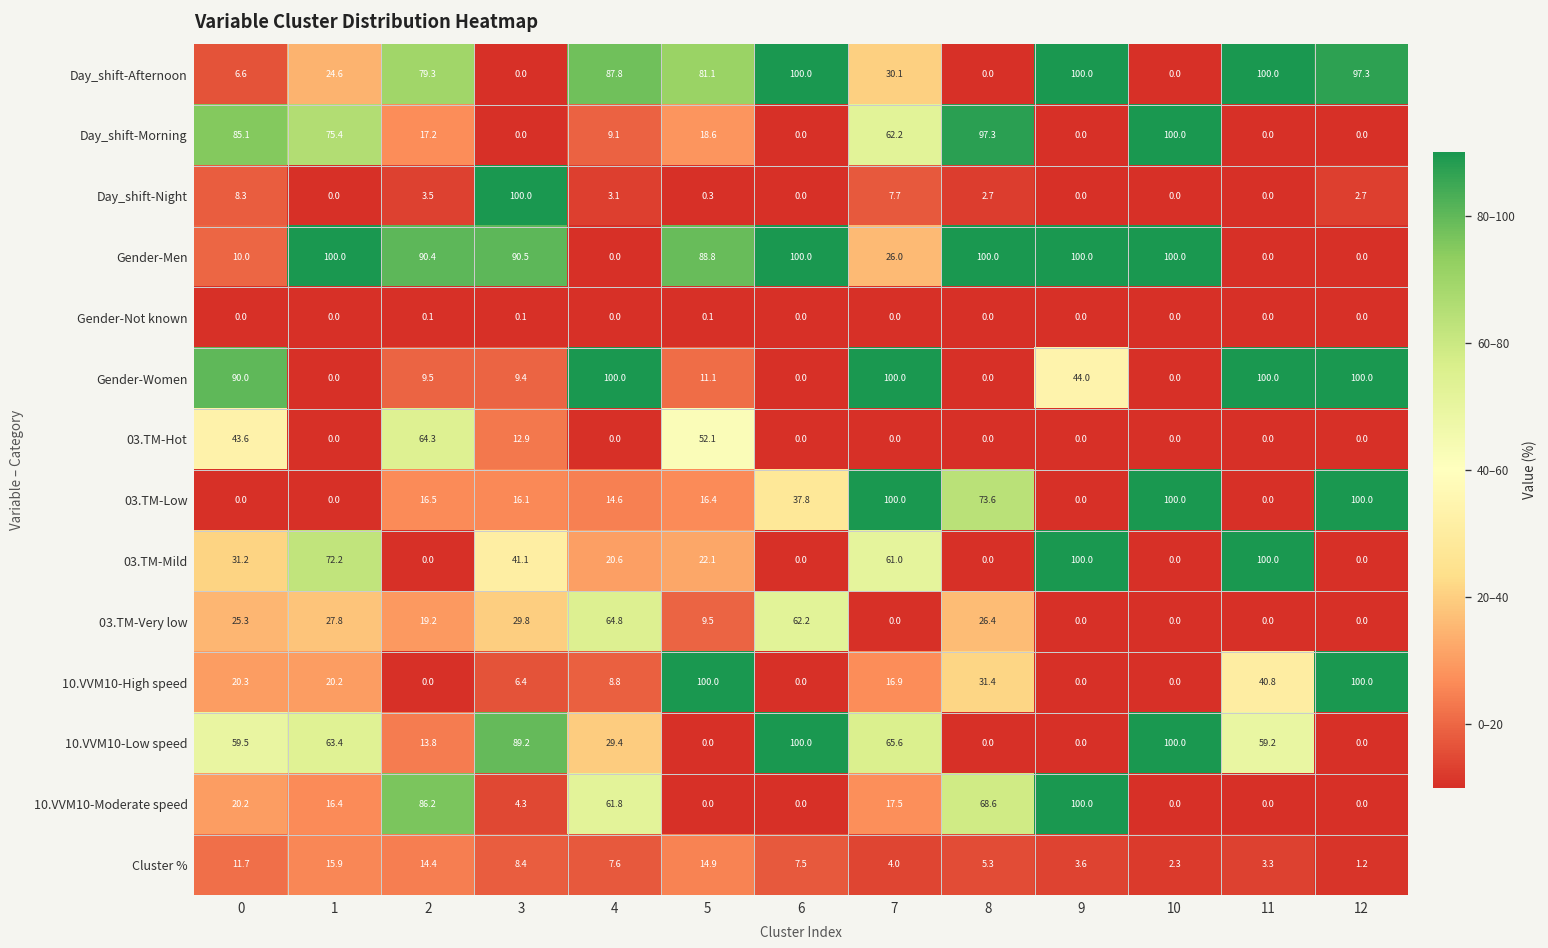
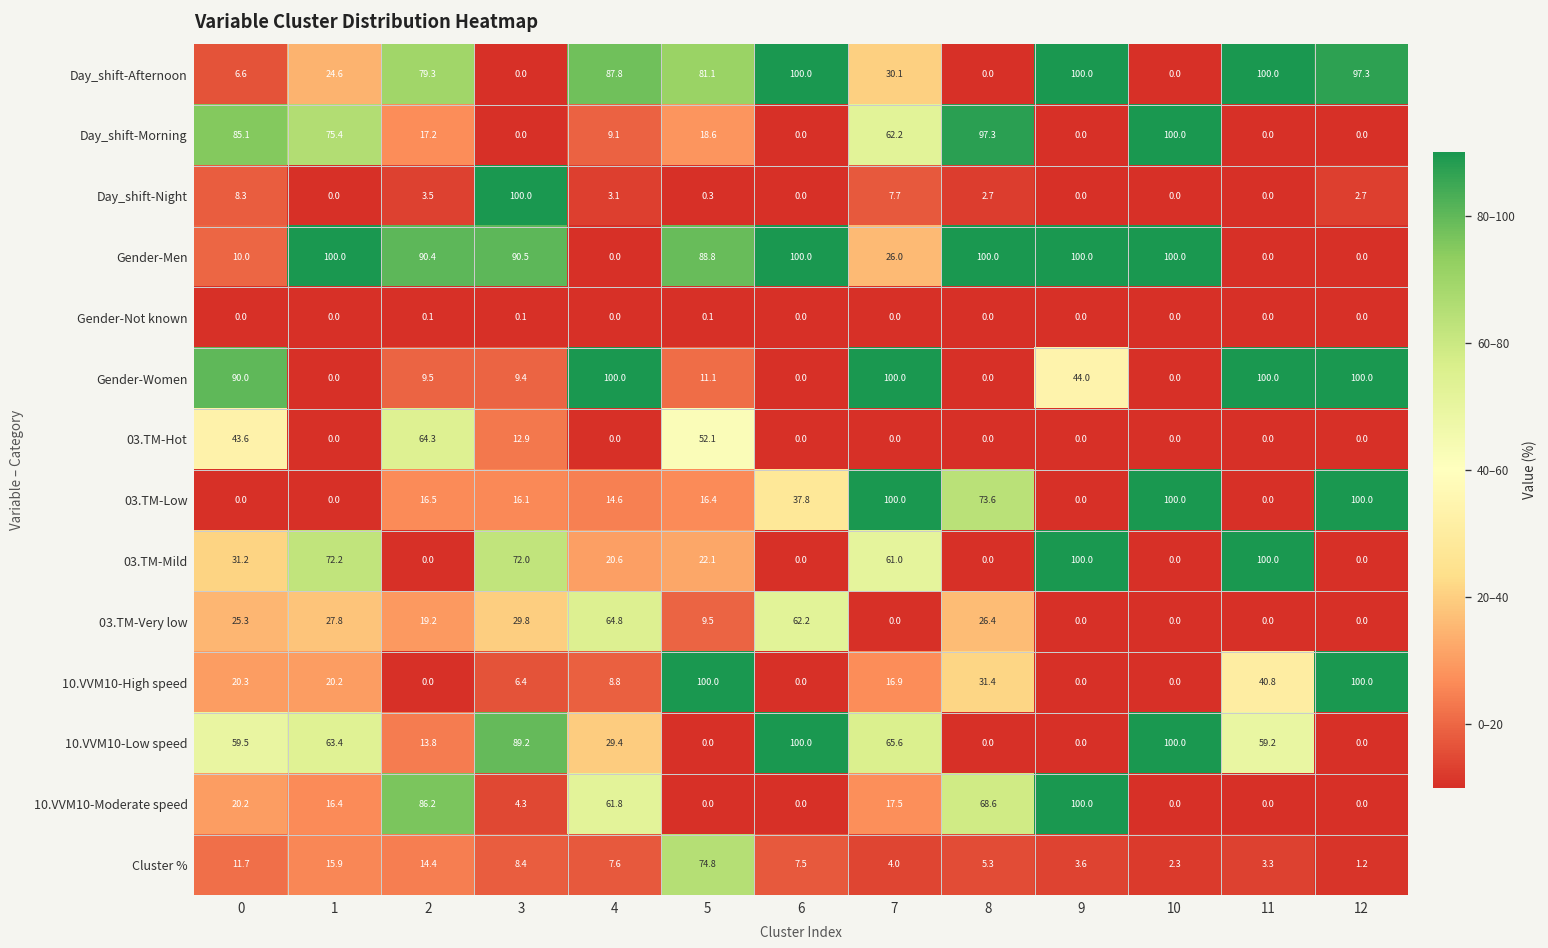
  {
    "Day_shift-Afternoon": {
      "0": 6.6,
      "1": 24.6,
      "2": 79.3,
      "3": 0.0,
      "4": 87.8,
      "5": 81.1,
      "6": 100.0,
      "7": 30.1,
      "8": 0.0,
      "9": 100.0,
      "10": 0.0,
      "11": 100.0,
      "12": 97.3
    },
    "Day_shift-Morning": {
      "0": 85.1,
      "1": 75.4,
      "2": 17.2,
      "3": 0.0,
      "4": 9.1,
      "5": 18.6,
      "6": 0.0,
      "7": 62.2,
      "8": 97.3,
      "9": 0.0,
      "10": 100.0,
      "11": 0.0,
      "12": 0.0
    },
    "Day_shift-Night": {
      "0": 8.3,
      "1": 0.0,
      "2": 3.5,
      "3": 100.0,
      "4": 3.1,
      "5": 0.3,
      "6": 0.0,
      "7": 7.7,
      "8": 2.7,
      "9": 0.0,
      "10": 0.0,
      "11": 0.0,
      "12": 2.7
    },
    "Gender-Men": {
      "0": 10.0,
      "1": 100.0,
      "2": 90.4,
      "3": 90.5,
      "4": 0.0,
      "5": 88.8,
      "6": 100.0,
      "7": 26.0,
      "8": 100.0,
      "9": 100.0,
      "10": 100.0,
      "11": 0.0,
      "12": 0.0
    },
    "Gender-Not known": {
      "0": 0.0,
      "1": 0.0,
      "2": 0.1,
      "3": 0.1,
      "4": 0.0,
      "5": 0.1,
      "6": 0.0,
      "7": 0.0,
      "8": 0.0,
      "9": 0.0,
      "10": 0.0,
      "11": 0.0,
      "12": 0.0
    },
    "Gender-Women": {
      "0": 90.0,
      "1": 0.0,
      "2": 9.5,
      "3": 9.4,
      "4": 100.0,
      "5": 11.1,
      "6": 0.0,
      "7": 100.0,
      "8": 0.0,
      "9": 44.0,
      "10": 0.0,
      "11": 100.0,
      "12": 100.0
    },
    "03.TM-Hot": {
      "0": 43.6,
      "1": 0.0,
      "2": 64.3,
      "3": 12.9,
      "4": 0.0,
      "5": 52.1,
      "6": 0.0,
      "7": 0.0,
      "8": 0.0,
      "9": 0.0,
      "10": 0.0,
      "11": 0.0,
      "12": 0.0
    },
    "03.TM-Low": {
      "0": 0.0,
      "1": 0.0,
      "2": 16.5,
      "3": 16.1,
      "4": 14.6,
      "5": 16.4,
      "6": 37.8,
      "7": 100.0,
      "8": 73.6,
      "9": 0.0,
      "10": 100.0,
      "11": 0.0,
      "12": 100.0
    },
    "03.TM-Mild": {
      "0": 31.2,
      "1": 72.2,
      "2": 0.0,
-     "3": 41.1,
+     "3": 72.0,
      "4": 20.6,
      "5": 22.1,
      "6": 0.0,
      "7": 61.0,
      "8": 0.0,
      "9": 100.0,
      "10": 0.0,
      "11": 100.0,
      "12": 0.0
    },
    "03.TM-Very low": {
      "0": 25.3,
      "1": 27.8,
      "2": 19.2,
      "3": 29.8,
      "4": 64.8,
      "5": 9.5,
      "6": 62.2,
      "7": 0.0,
      "8": 26.4,
      "9": 0.0,
      "10": 0.0,
      "11": 0.0,
      "12": 0.0
    },
    "10.VVM10-High speed": {
      "0": 20.3,
      "1": 20.2,
      "2": 0.0,
      "3": 6.4,
      "4": 8.8,
      "5": 100.0,
      "6": 0.0,
      "7": 16.9,
      "8": 31.4,
      "9": 0.0,
      "10": 0.0,
      "11": 40.8,
      "12": 100.0
    },
    "10.VVM10-Low speed": {
      "0": 59.5,
      "1": 63.4,
      "2": 13.8,
      "3": 89.2,
      "4": 29.4,
      "5": 0.0,
      "6": 100.0,
      "7": 65.6,
      "8": 0.0,
      "9": 0.0,
      "10": 100.0,
      "11": 59.2,
      "12": 0.0
    },
    "10.VVM10-Moderate speed": {
      "0": 20.2,
      "1": 16.4,
      "2": 86.2,
      "3": 4.3,
      "4": 61.8,
      "5": 0.0,
      "6": 0.0,
      "7": 17.5,
      "8": 68.6,
      "9": 100.0,
      "10": 0.0,
      "11": 0.0,
      "12": 0.0
    },
    "Cluster %": {
      "0": 11.7,
      "1": 15.9,
      "2": 14.4,
      "3": 8.4,
      "4": 7.6,
-     "5": 14.9,
+     "5": 74.8,
      "6": 7.5,
      "7": 4.0,
      "8": 5.3,
      "9": 3.6,
      "10": 2.3,
      "11": 3.3,
      "12": 1.2
    }
  }
